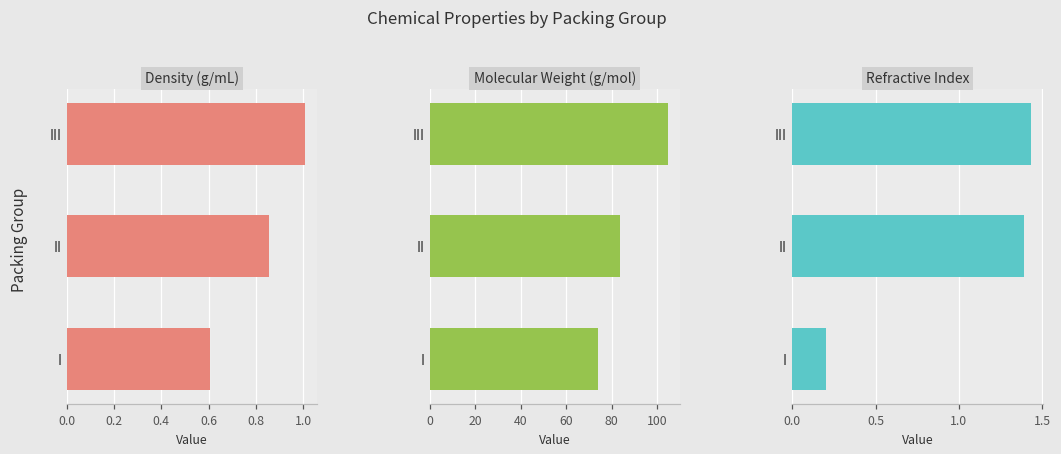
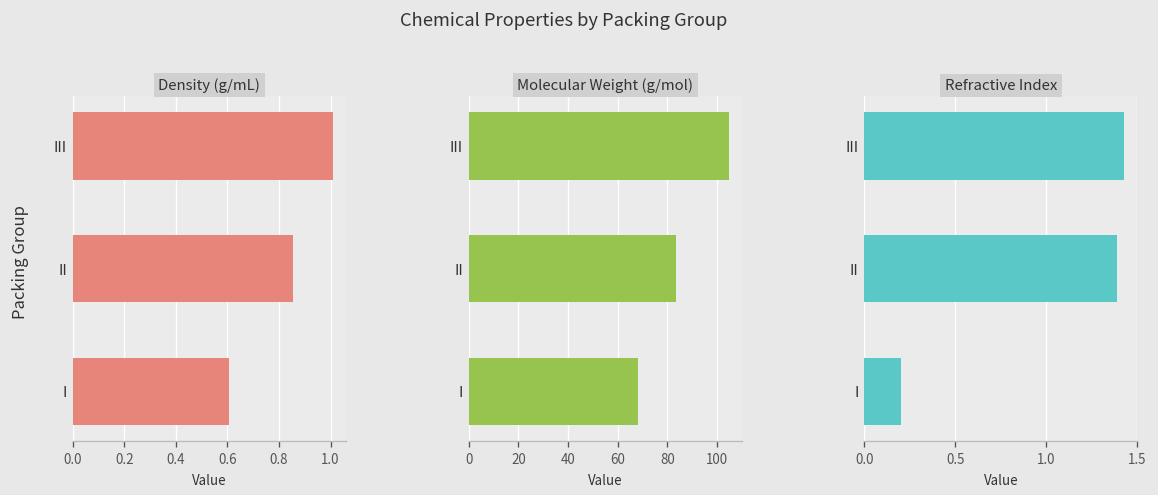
  {
    "Density (g/mL)": {
      "III": 1.01,
      "II": 0.86,
      "I": 0.61
    },
    "Molecular Weight (g/mol)": {
      "III": 105,
      "II": 83,
-     "I": 74
+     "I": 68
    },
    "Refractive Index": {
      "III": 1.43,
      "II": 1.39,
      "I": 0.20
    }
  }
